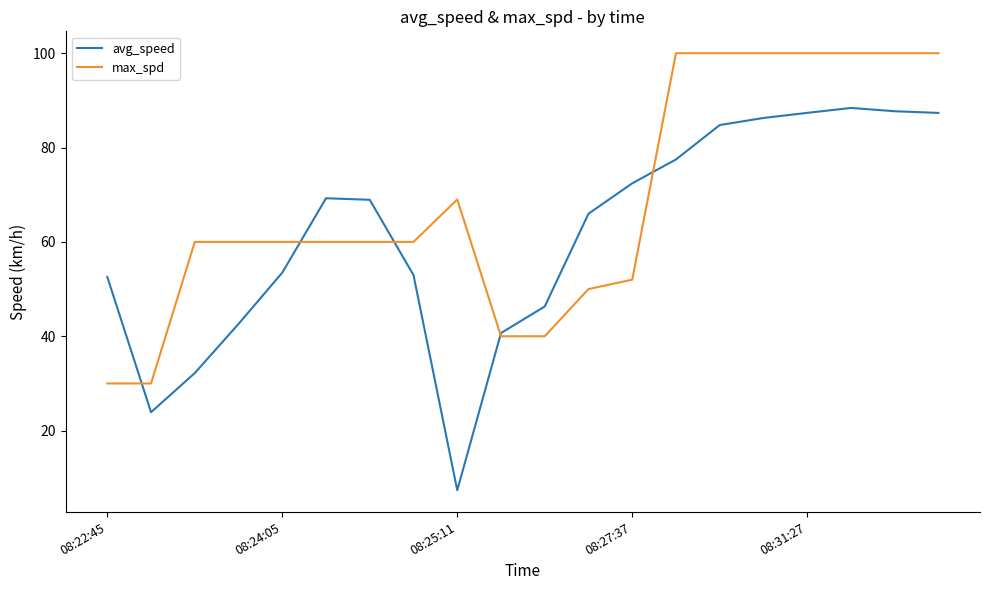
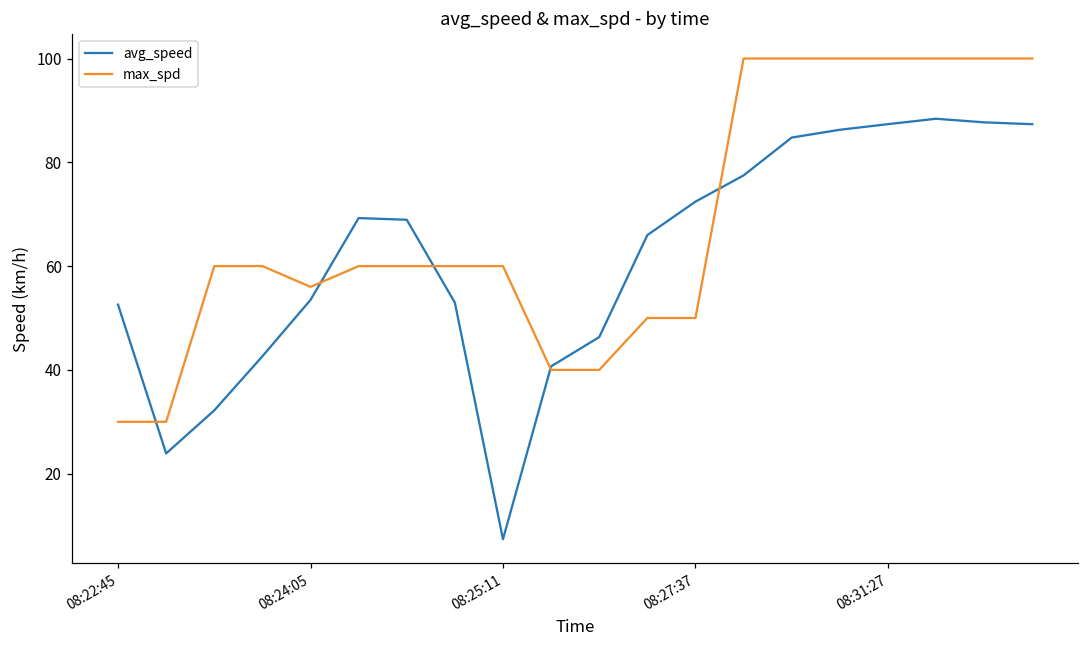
  {
    "avg_speed": {
      "08:22:45": 53,
      "08:24:05": 53,
      "08:25:11": 7,
      "08:27:37": 72,
      "08:31:27": 87
    },
    "max_spd": {
      "08:22:45": 30,
-     "08:24:05": 60,
-     "08:25:11": 69,
-     "08:27:37": 52,
+     "08:24:05": 56,
+     "08:25:11": 60,
+     "08:27:37": 50,
      "08:31:27": 100
    }
  }
